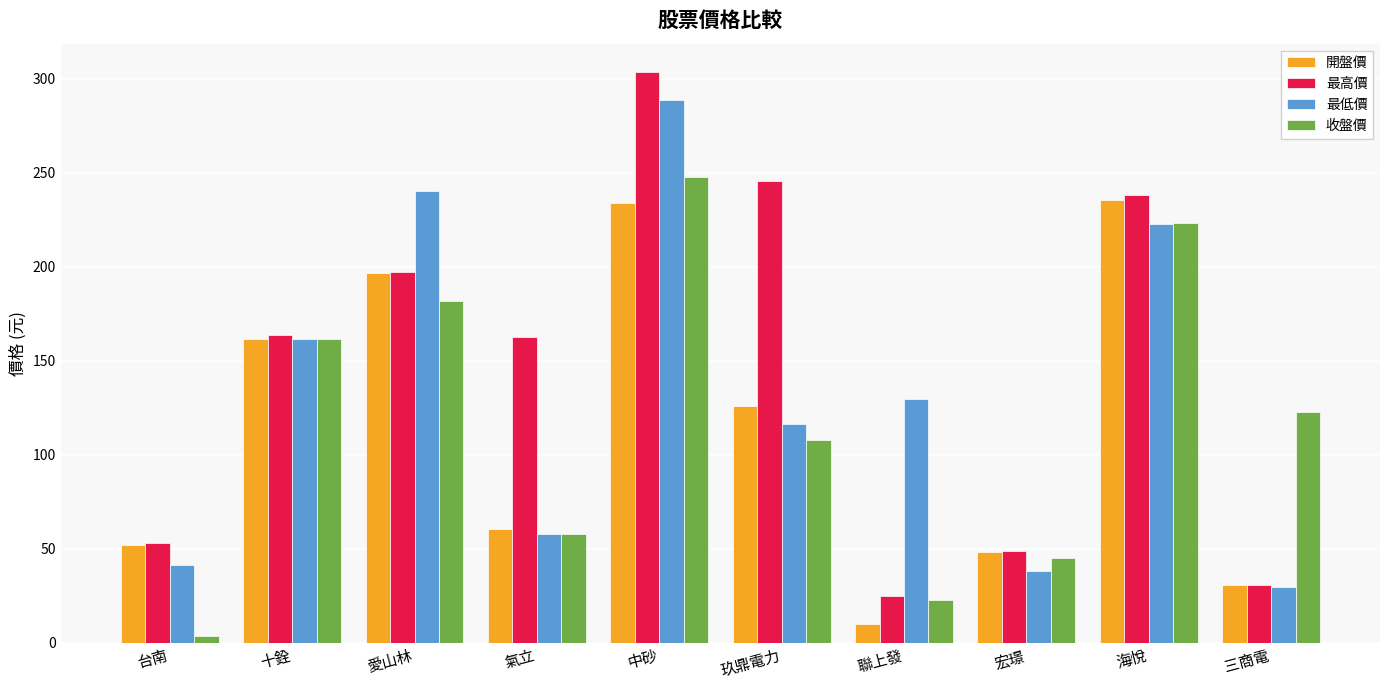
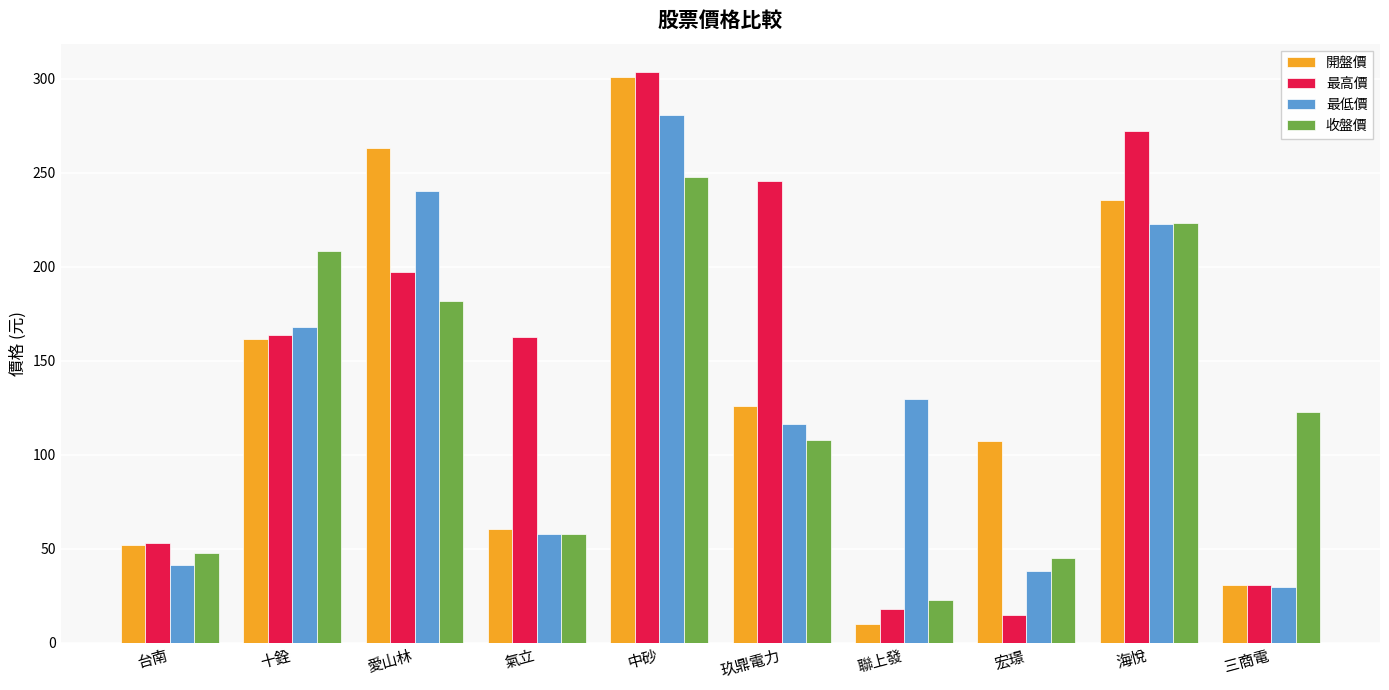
  {
    "開盤價": {
      "台南": 52,
      "十銓": 162,
-     "愛山林": 197,
+     "愛山林": 263,
      "氣立": 61,
-     "中砂": 234,
+     "中砂": 301,
      "玖鼎電力": 126,
      "聯上發": 10,
-     "宏璟": 48,
+     "宏璟": 107,
      "海悅": 236,
      "三商電": 31
    },
    "最高價": {
      "台南": 53,
      "十銓": 164,
      "愛山林": 198,
      "氣立": 163,
      "中砂": 304,
      "玖鼎電力": 246,
-     "聯上發": 25,
-     "宏璟": 49,
-     "海悅": 238,
+     "聯上發": 18,
+     "宏璟": 15,
+     "海悅": 272,
      "三商電": 31
    },
    "最低價": {
      "台南": 41,
-     "十銓": 162,
+     "十銓": 168,
      "愛山林": 240,
      "氣立": 58,
-     "中砂": 289,
+     "中砂": 281,
      "玖鼎電力": 117,
      "聯上發": 130,
      "宏璟": 39,
      "海悅": 223,
      "三商電": 30
    },
    "收盤價": {
-     "台南": 4,
-     "十銓": 162,
+     "台南": 48,
+     "十銓": 209,
      "愛山林": 182,
      "氣立": 58,
      "中砂": 248,
      "玖鼎電力": 108,
      "聯上發": 23,
      "宏璟": 45,
      "海悅": 224,
      "三商電": 123
    }
  }
